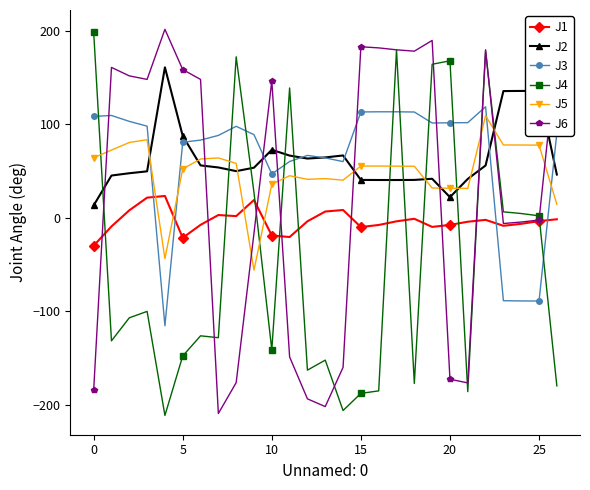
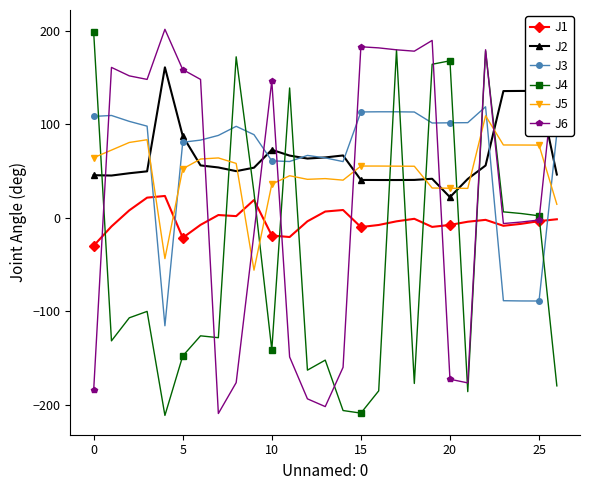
  {
    "J1": {
      "0": -30,
      "5": -20,
      "10": -20,
      "15": -10,
      "20": -10
    },
    "J2": {
-     "0": 10,
+     "0": 50,
      "5": 90,
      "10": 70,
      "15": 40,
      "20": 20
    },
    "J3": {
      "0": 110,
      "5": 80,
-     "10": 50,
+     "10": 60,
      "15": 110,
      "20": 100,
      "25": -90
    },
    "J4": {
      "0": 200,
      "5": -150,
      "10": -140,
-     "15": -190,
+     "15": -210,
      "20": 170,
      "25": 0
    },
    "J5": {
      "0": 60,
      "5": 50,
      "10": 40,
      "15": 60,
      "20": 30,
      "25": 80
    },
    "J6": {
      "0": -180,
      "5": 160,
      "10": 150,
      "15": 180,
      "20": -170
    }
  }
